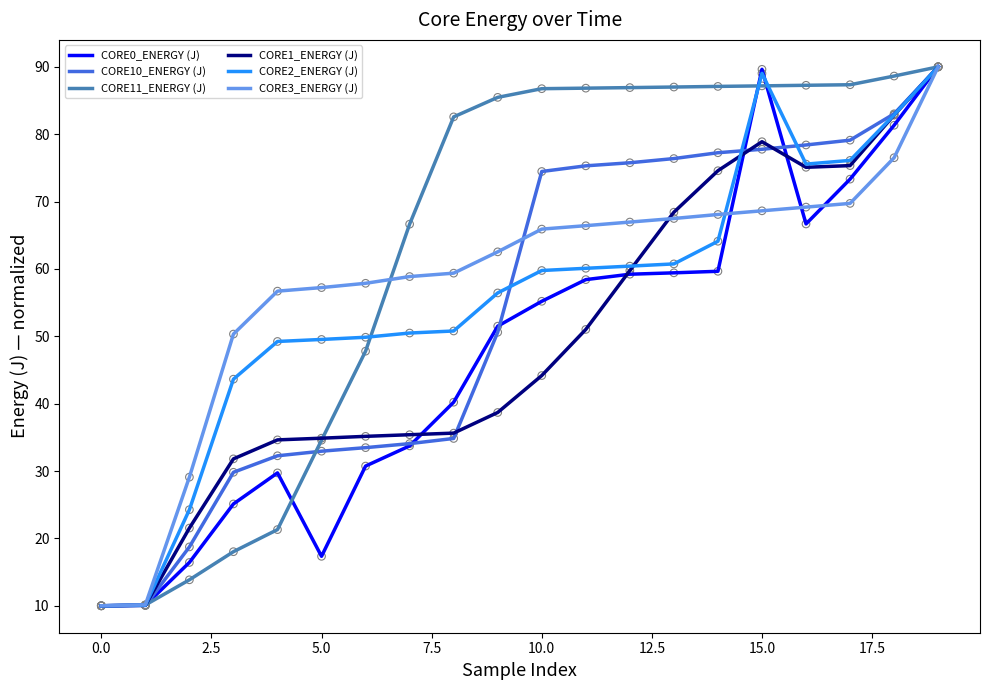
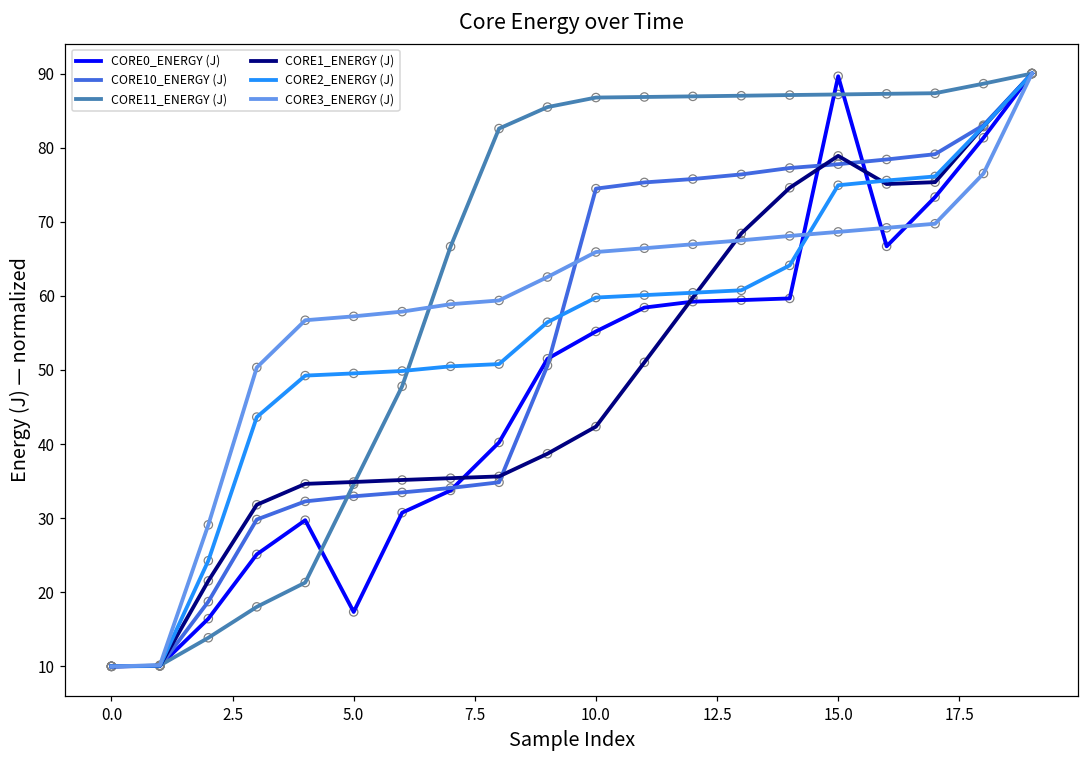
  {
    "CORE0_ENERGY (J)": {
      "5.0": 17,
      "10.0": 55,
      "15.0": 90
    },
    "CORE1_ENERGY (J)": {
-     "10.0": 44,
+     "10.0": 42,
      "15.0": 79
    },
    "CORE2_ENERGY (J)": {
      "5.0": 50,
      "10.0": 60,
-     "15.0": 89
+     "15.0": 75
    }
  }
